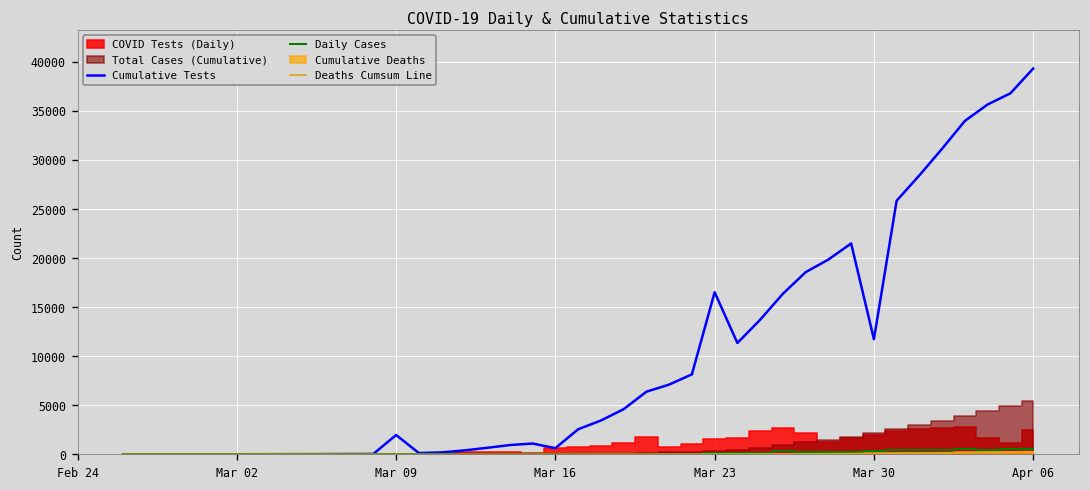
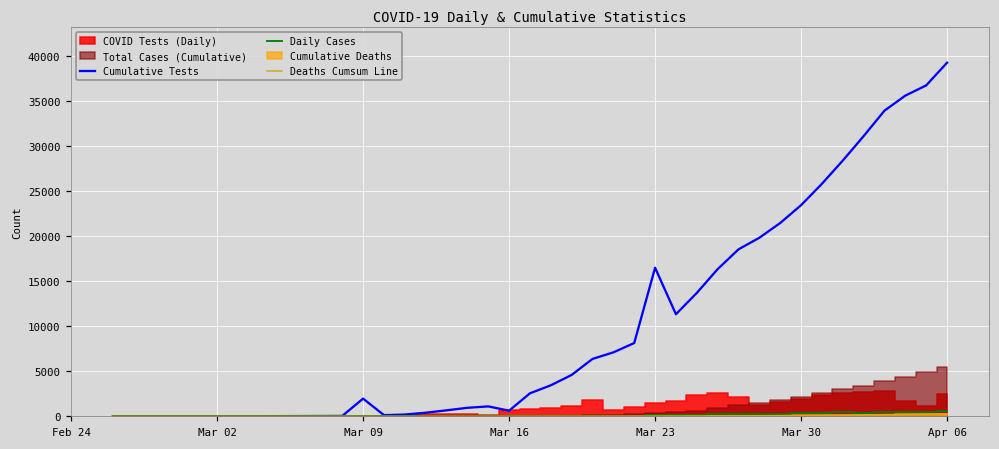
  {
    "Cumulative Tests": {
      "Mar 09": 2000,
      "Mar 16": 1000,
      "Mar 23": 17000,
-     "Mar 30": 12000,
+     "Mar 30": 23000,
      "Apr 06": 39000
    }
  }
